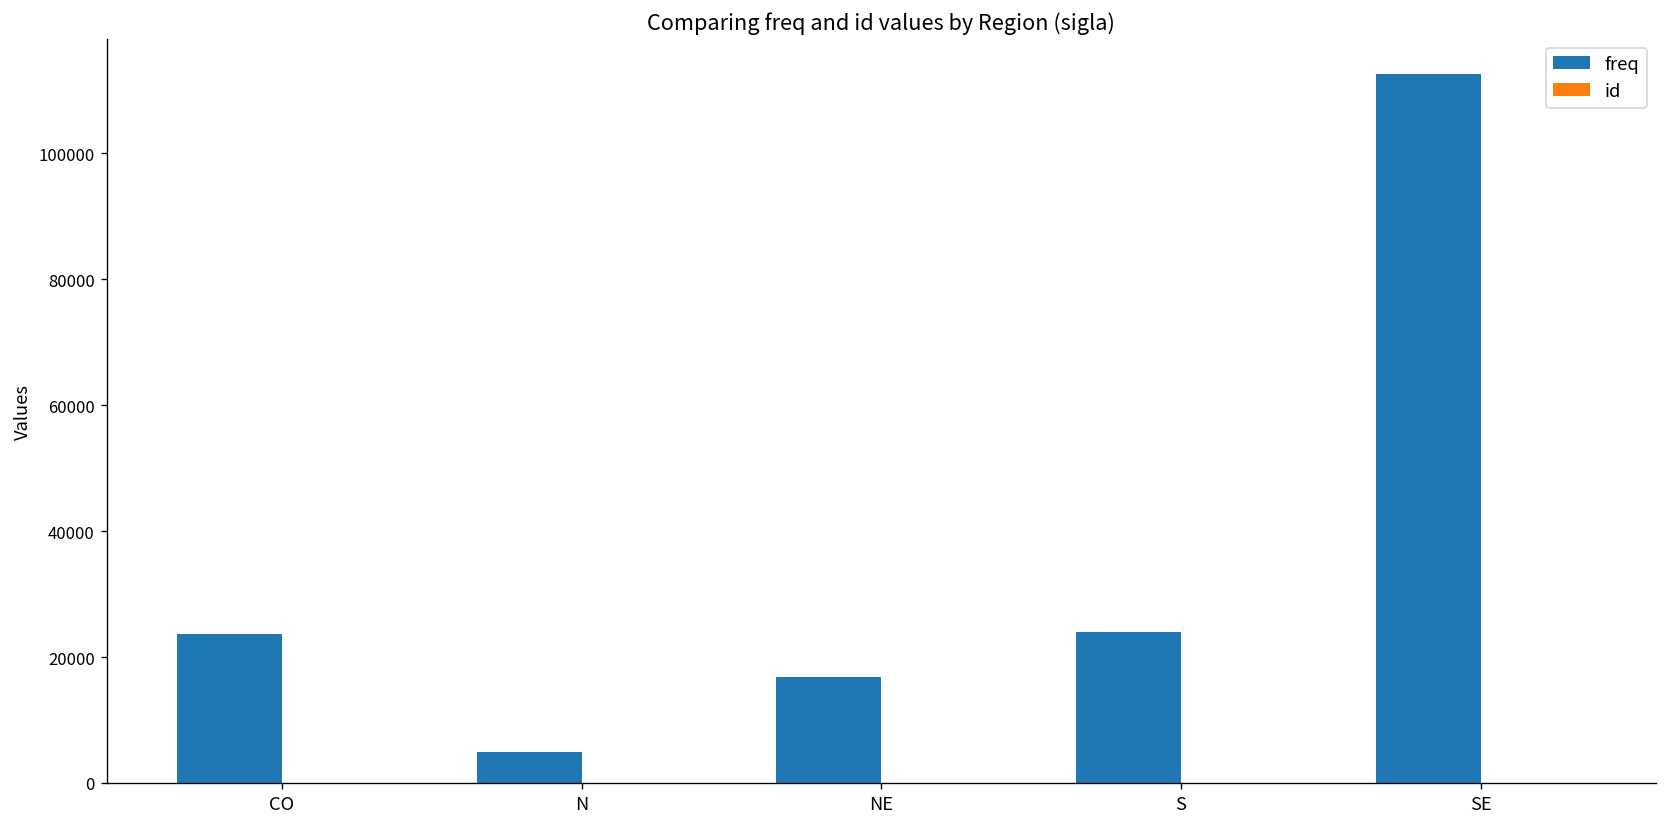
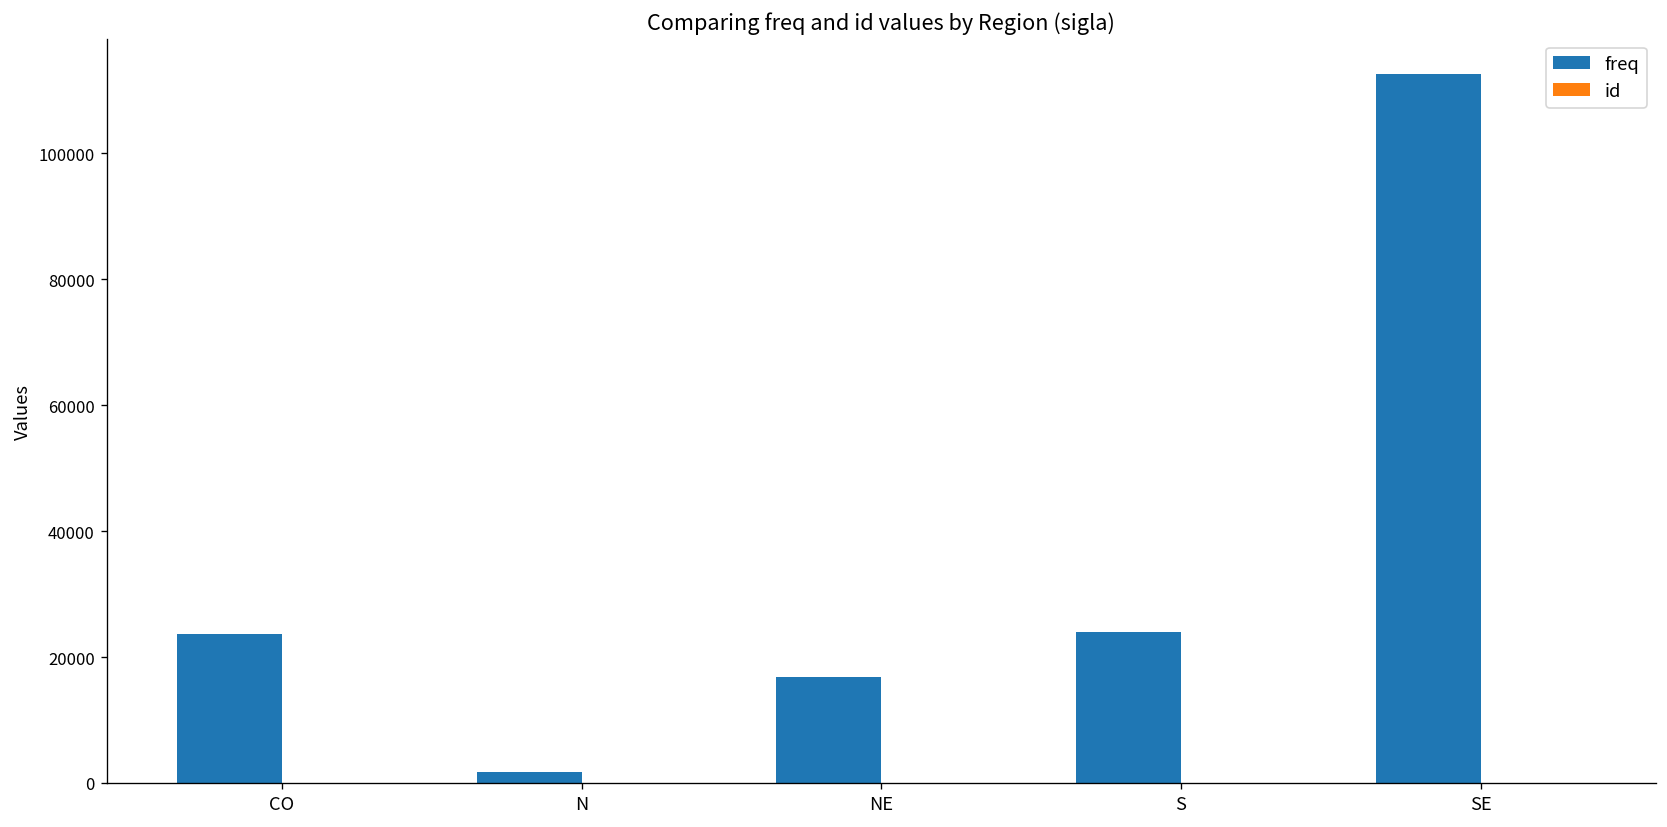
  {
    "freq": {
      "CO": 24000,
-     "N": 5000,
+     "N": 2000,
      "NE": 17000,
      "S": 24000,
      "SE": 113000
    }
  }
